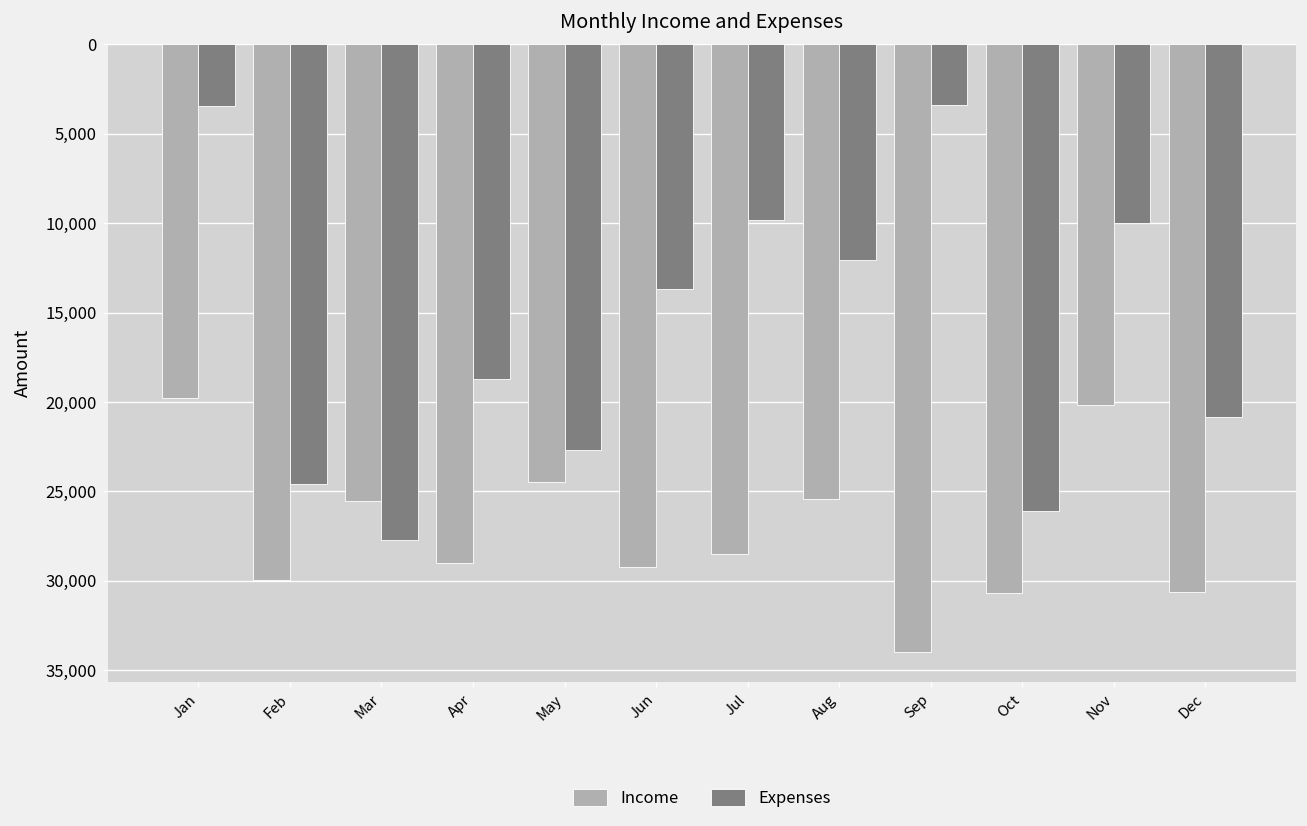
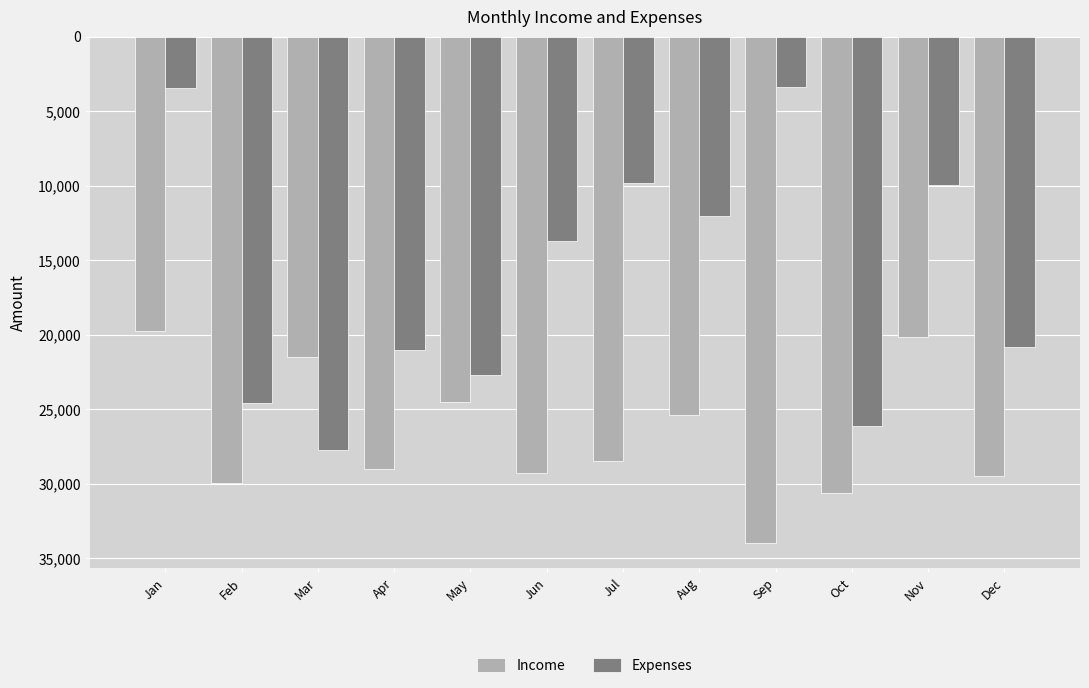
  {
    "Income": {
      "Jan": "19,800",
      "Feb": "29,900",
-     "Mar": "25,500",
+     "Mar": "21,500",
      "Apr": "29,000",
      "May": "24,500",
      "Jun": "29,200",
      "Jul": "28,500",
      "Aug": "25,400",
      "Sep": "34,000",
      "Oct": "30,700",
      "Nov": "20,100",
-     "Dec": "30,600"
+     "Dec": "29,500"
    },
    "Expenses": {
      "Jan": "3,400",
      "Feb": "24,600",
      "Mar": "27,700",
-     "Apr": "18,700",
+     "Apr": "21,000",
      "May": "22,700",
      "Jun": "13,700",
      "Jul": "9,800",
      "Aug": "12,000",
      "Sep": "3,400",
      "Oct": "26,100",
      "Nov": "10,000",
      "Dec": "20,800"
    }
  }
